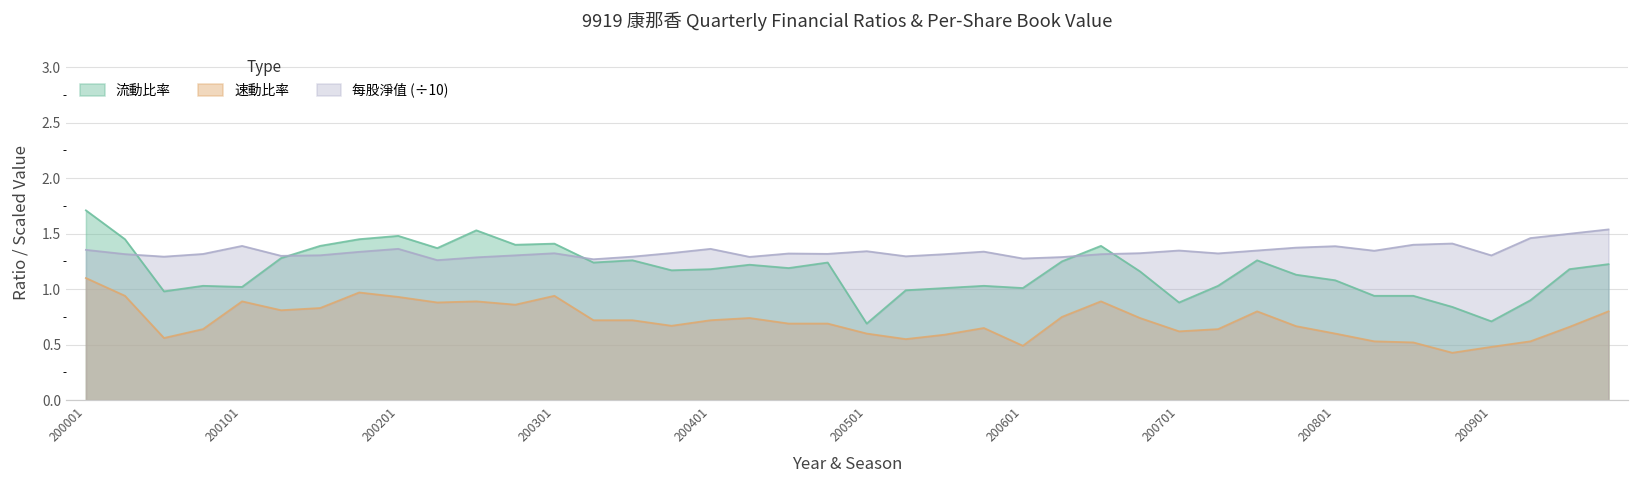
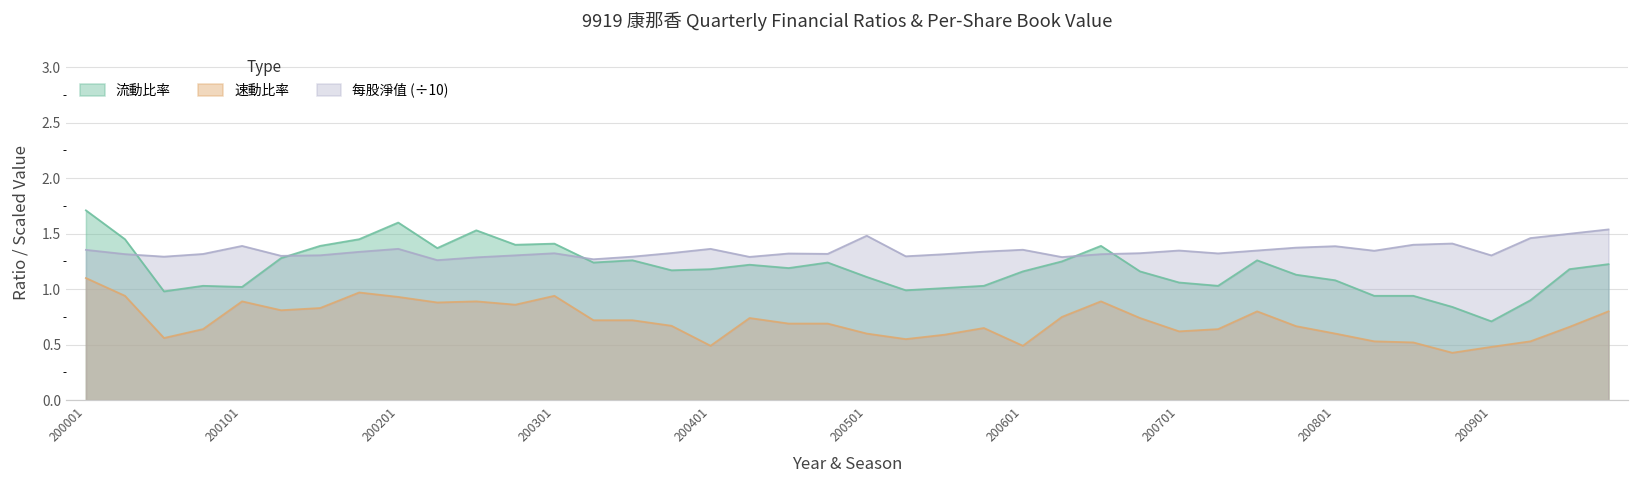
  {
    "流動比率": {
      "200001": 1.71,
      "200101": 1.02,
-     "200201": 1.48,
+     "200201": 1.60,
      "200301": 1.41,
      "200401": 1.18,
-     "200501": 0.69,
-     "200601": 1.01,
-     "200701": 0.88,
+     "200501": 1.11,
+     "200601": 1.16,
+     "200701": 1.06,
      "200801": 1.08,
      "200901": 0.71
    },
    "速動比率": {
      "200001": 1.10,
      "200101": 0.89,
      "200201": 0.93,
      "200301": 0.94,
-     "200401": 0.72,
+     "200401": 0.49,
      "200501": 0.60,
      "200601": 0.49,
      "200701": 0.62,
      "200801": 0.60,
      "200901": 0.48
    },
    "每股淨值 (÷10)": {
      "200001": 1.35,
      "200101": 1.39,
      "200201": 1.36,
      "200301": 1.32,
      "200401": 1.36,
-     "200501": 1.34,
-     "200601": 1.28,
+     "200501": 1.48,
+     "200601": 1.36,
      "200701": 1.35,
      "200801": 1.39,
      "200901": 1.30
    }
  }
